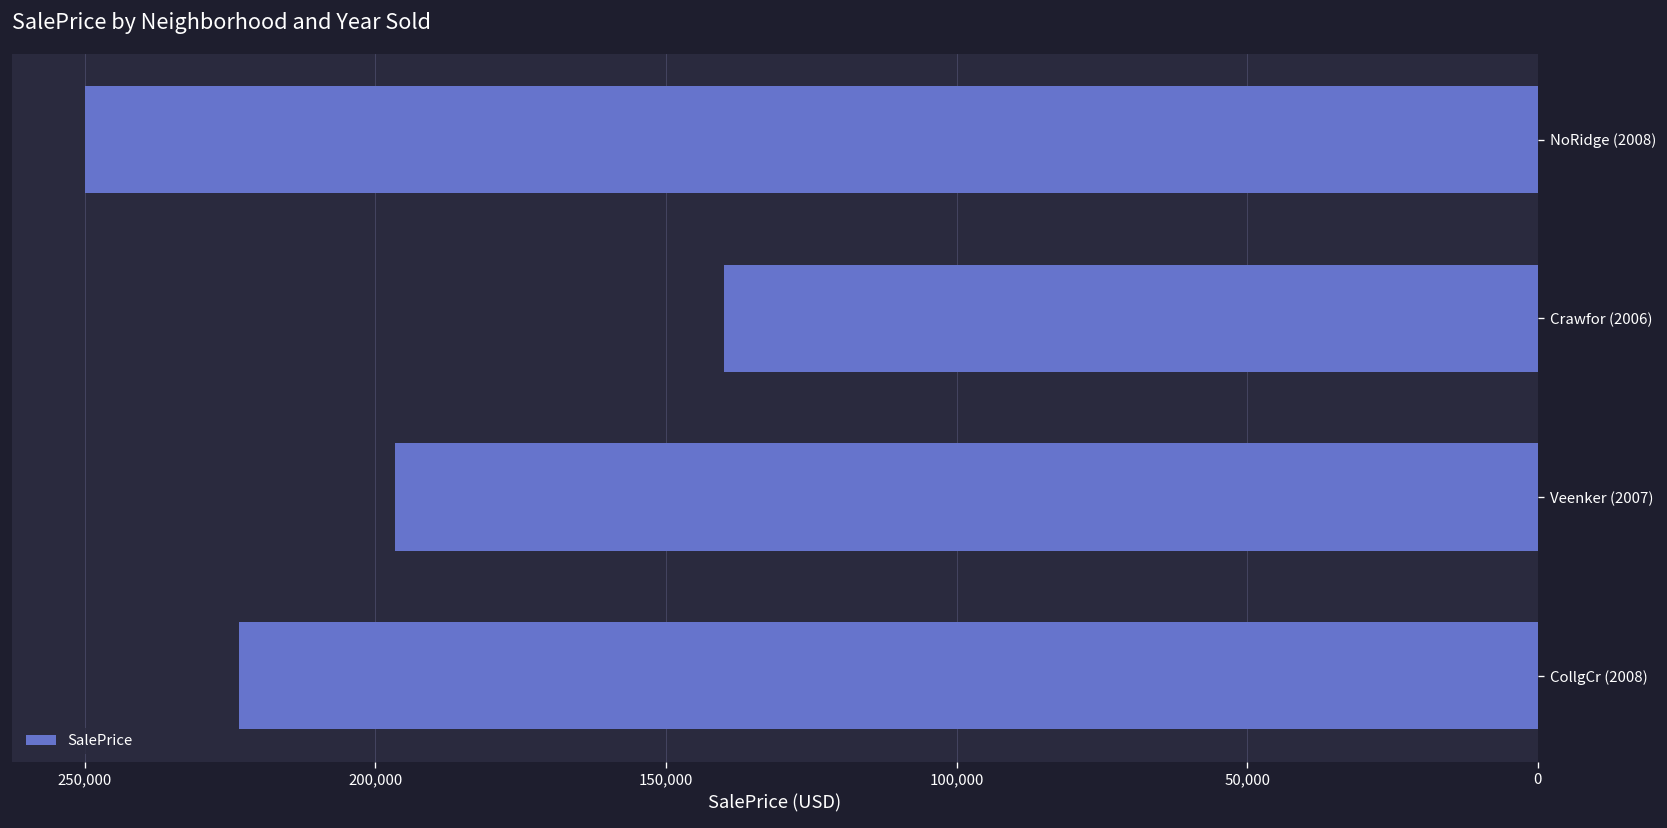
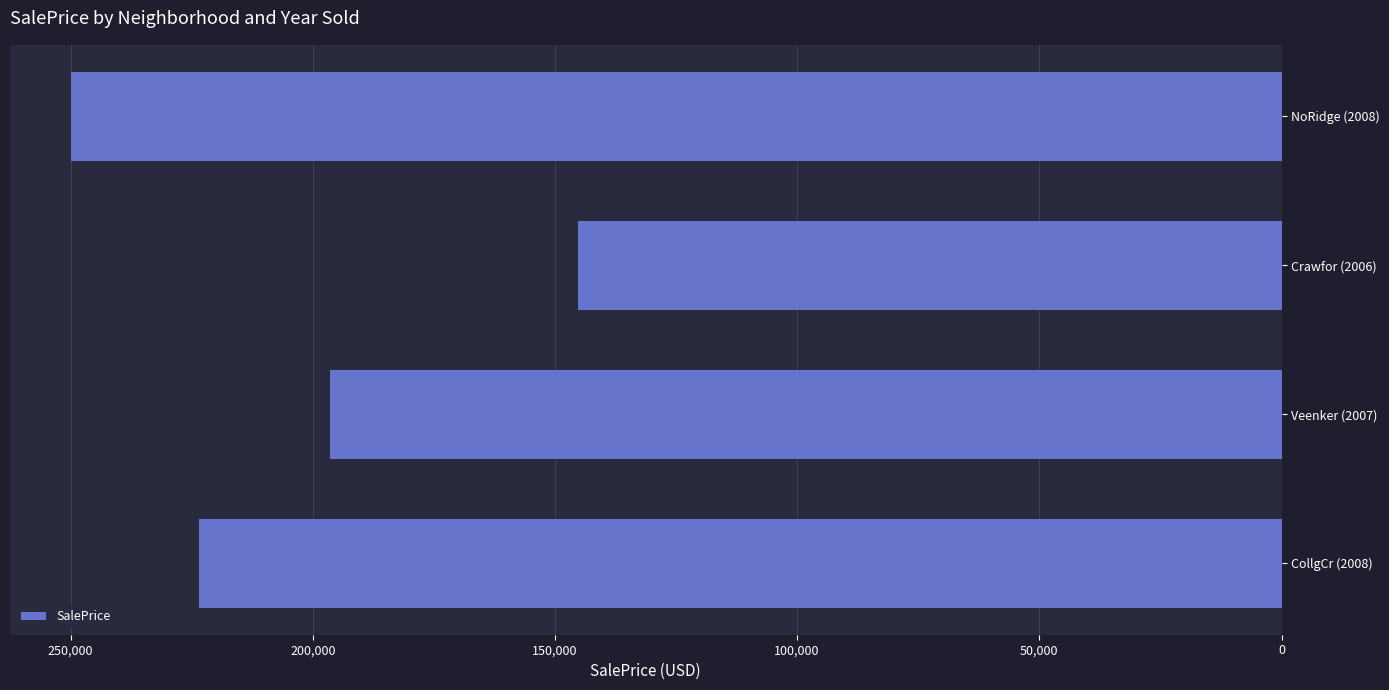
  {
    "NoRidge (2008)": "250,000",
-   "Crawfor (2006)": "140,000",
+   "Crawfor (2006)": "145,000",
    "Veenker (2007)": "197,000"
  }
